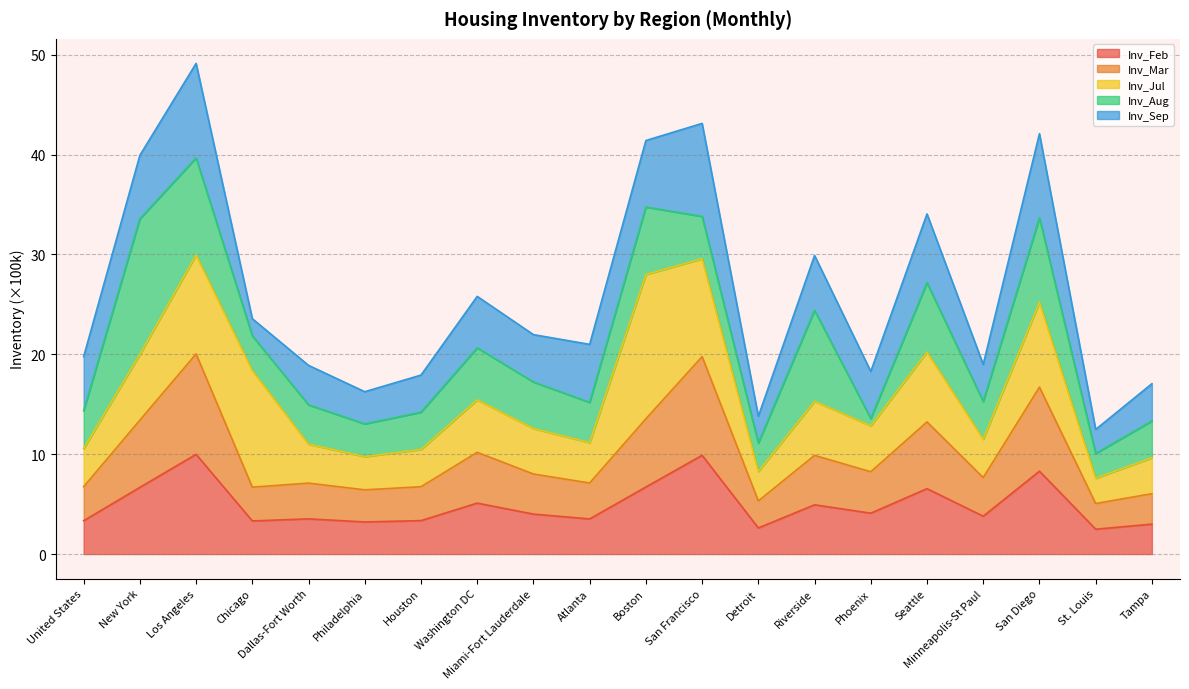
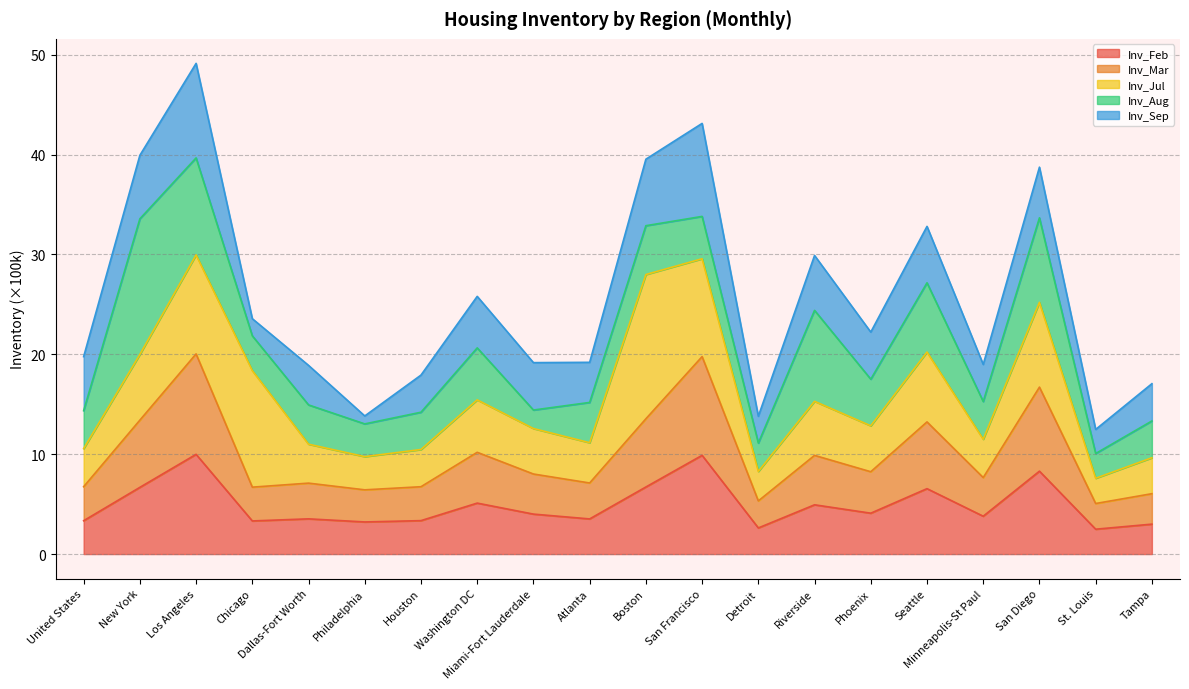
  {
    "Inv_Jul": {
      "United States": 4,
      "New York": 7,
      "Los Angeles": 10,
      "Chicago": 12,
      "Dallas-Fort Worth": 4,
      "Philadelphia": 3,
      "Houston": 4,
      "Washington DC": 5,
      "Miami-Fort Lauderdale": 5,
      "Atlanta": 4,
      "Boston": 14,
      "San Francisco": 10,
      "Detroit": 3,
      "Riverside": 5,
      "Phoenix": 5,
      "Seattle": 7,
      "Minneapolis-St Paul": 4,
      "San Diego": 8,
      "St. Louis": 3,
      "Tampa": 4
    },
    "Inv_Aug": {
      "United States": 4,
      "New York": 14,
      "Los Angeles": 10,
      "Chicago": 3,
      "Dallas-Fort Worth": 4,
      "Philadelphia": 3,
      "Houston": 4,
      "Washington DC": 5,
-     "Miami-Fort Lauderdale": 5,
+     "Miami-Fort Lauderdale": 2,
      "Atlanta": 4,
-     "Boston": 7,
+     "Boston": 5,
      "San Francisco": 4,
      "Detroit": 3,
      "Riverside": 9,
-     "Phoenix": 1,
+     "Phoenix": 5,
      "Seattle": 7,
      "Minneapolis-St Paul": 4,
      "San Diego": 8,
      "St. Louis": 2,
      "Tampa": 4
    },
    "Inv_Sep": {
      "United States": 5,
      "New York": 6,
      "Los Angeles": 9,
      "Chicago": 2,
      "Dallas-Fort Worth": 4,
-     "Philadelphia": 3,
+     "Philadelphia": 1,
      "Houston": 4,
      "Washington DC": 5,
      "Miami-Fort Lauderdale": 5,
-     "Atlanta": 6,
+     "Atlanta": 4,
      "Boston": 7,
      "San Francisco": 9,
      "Detroit": 3,
      "Riverside": 5,
      "Phoenix": 5,
-     "Seattle": 7,
+     "Seattle": 6,
      "Minneapolis-St Paul": 4,
-     "San Diego": 8,
+     "San Diego": 5,
      "St. Louis": 2,
      "Tampa": 4
    }
  }
